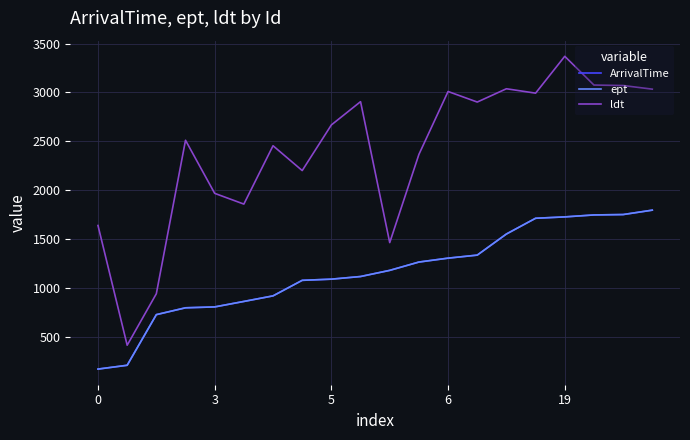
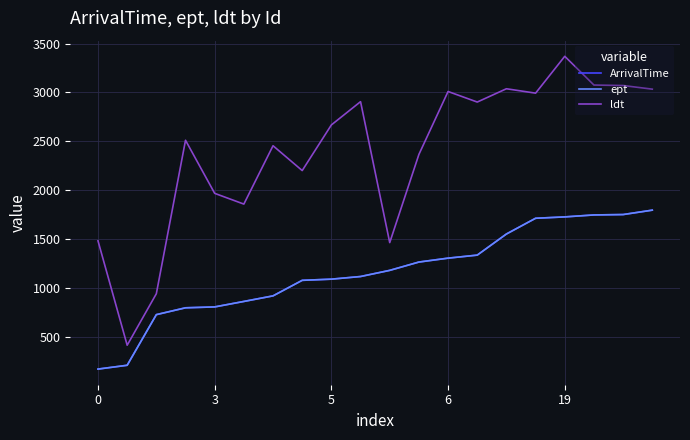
  {
    "ept": {
      "0": 200
    },
    "ldt": {
-     "0": 1600
+     "0": 1500
    }
  }
